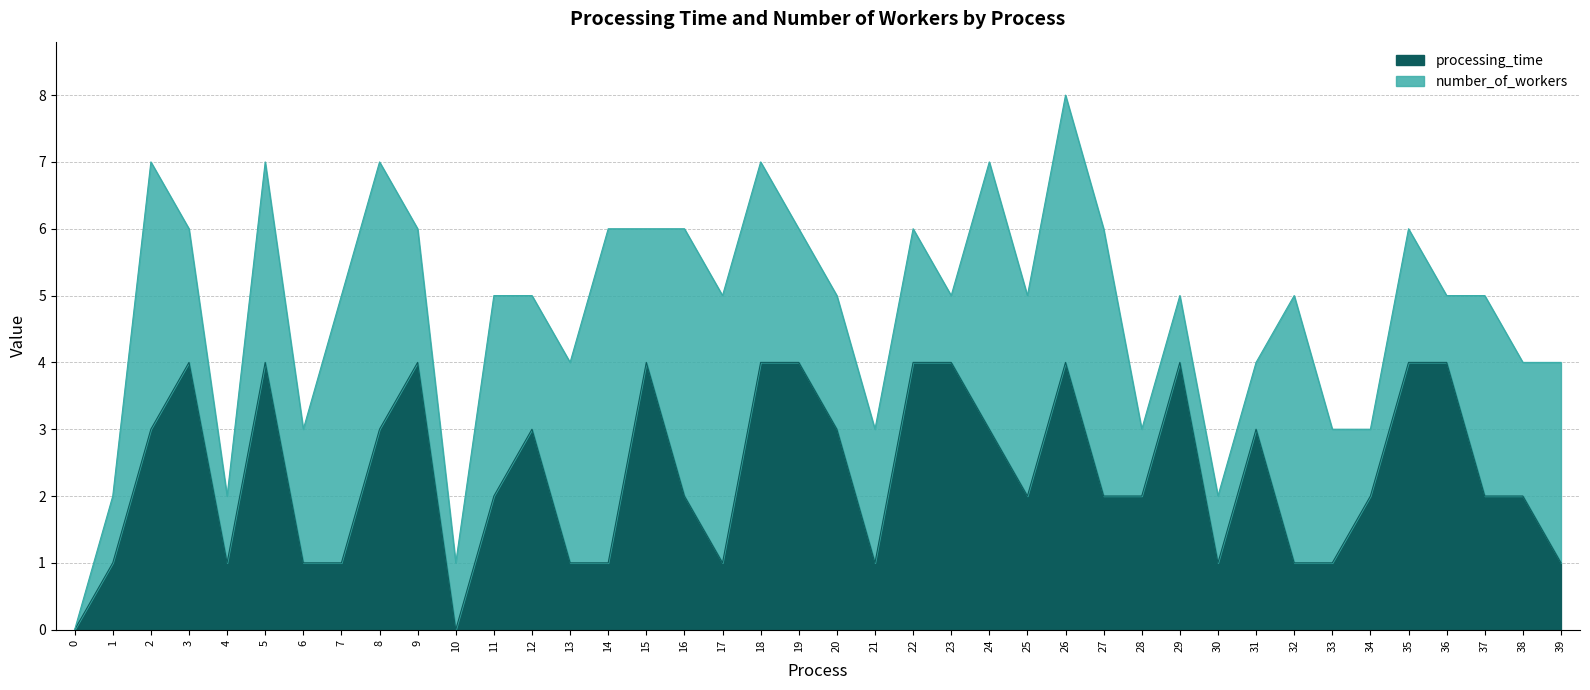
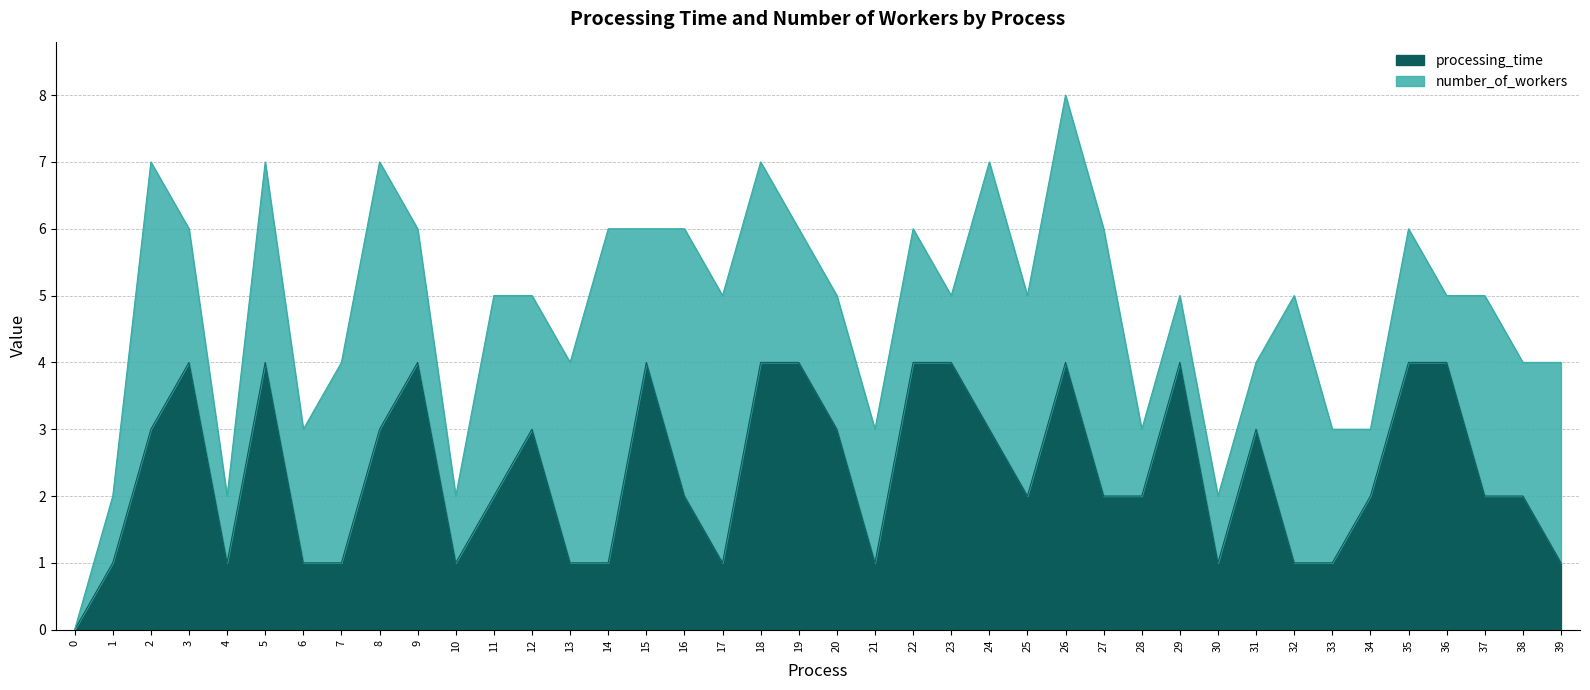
  {
    "processing_time": {
      "1": 1,
      "2": 3,
      "3": 4,
      "4": 1,
      "5": 4,
      "6": 1,
      "7": 1,
      "8": 3,
      "9": 4,
-     "10": 0,
+     "10": 1,
      "11": 2,
      "12": 3,
      "13": 1,
      "14": 1,
      "15": 4,
      "16": 2,
      "17": 1,
      "18": 4,
      "19": 4,
      "20": 3,
      "21": 1,
      "22": 4,
      "23": 4,
      "24": 3,
      "25": 2,
      "26": 4,
      "27": 2,
      "28": 2,
      "29": 4,
      "30": 1,
      "31": 3,
      "32": 1,
      "33": 1,
      "34": 2,
      "35": 4,
      "36": 4,
      "37": 2,
      "38": 2,
      "39": 1
    },
    "number_of_workers": {
      "1": 1,
      "2": 4,
      "3": 2,
      "4": 1,
      "5": 3,
      "6": 2,
-     "7": 4,
+     "7": 3,
      "8": 4,
      "9": 2,
      "10": 1,
      "11": 3,
      "12": 2,
      "13": 3,
      "14": 5,
      "15": 2,
      "16": 4,
      "17": 4,
      "18": 3,
      "19": 2,
      "20": 2,
      "21": 2,
      "22": 2,
      "23": 1,
      "24": 4,
      "25": 3,
      "26": 4,
      "27": 4,
      "28": 1,
      "29": 1,
      "30": 1,
      "31": 1,
      "32": 4,
      "33": 2,
      "34": 1,
      "35": 2,
      "36": 1,
      "37": 3,
      "38": 2,
      "39": 3
    }
  }
